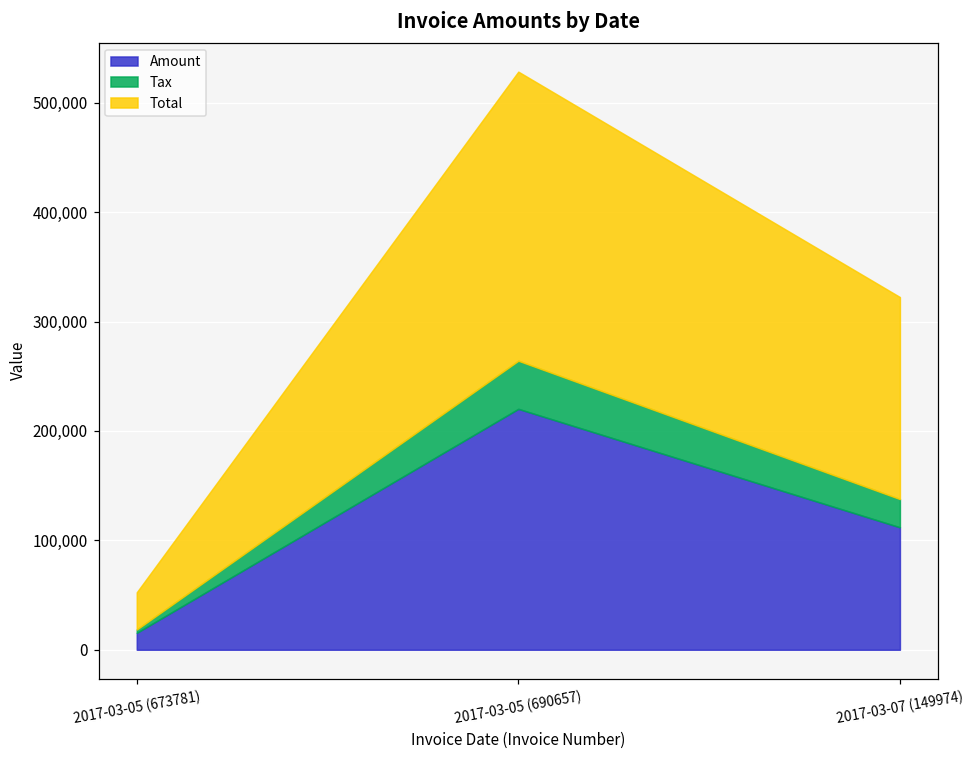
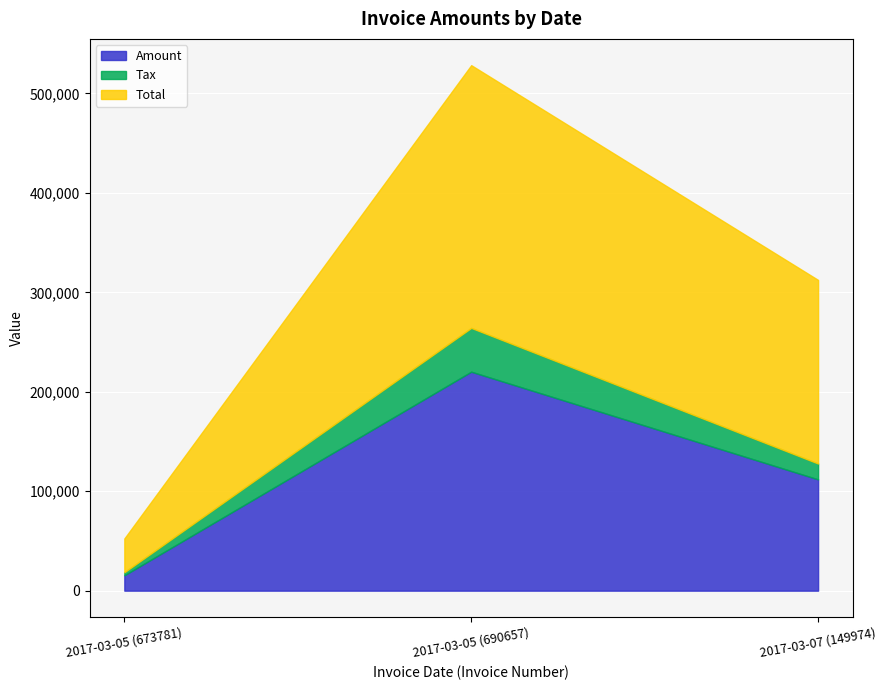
  {
    "Amount": {
      "2017-03-05 (673781)": "20,000",
      "2017-03-05 (690657)": "220,000",
      "2017-03-07 (149974)": "110,000"
    },
    "Tax": {
      "2017-03-05 (673781)": "0",
      "2017-03-05 (690657)": "40,000",
-     "2017-03-07 (149974)": "30,000"
+     "2017-03-07 (149974)": "20,000"
    },
    "Total": {
      "2017-03-05 (673781)": "30,000",
      "2017-03-05 (690657)": "260,000",
      "2017-03-07 (149974)": "180,000"
    }
  }
